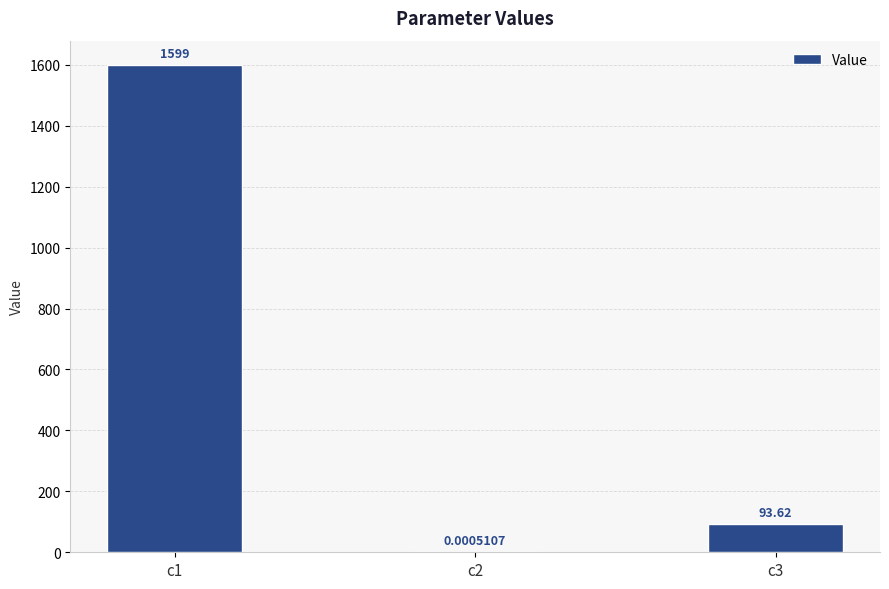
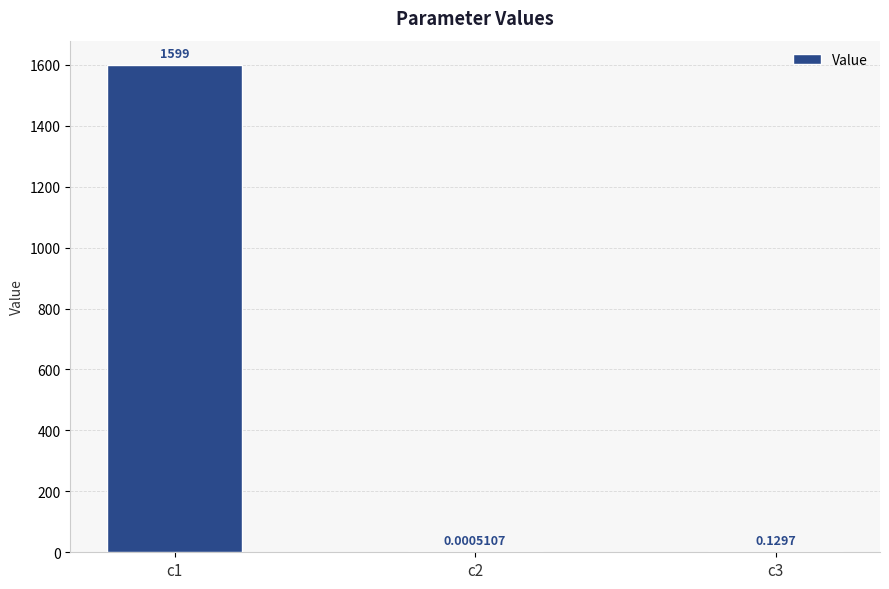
  {
    "c1": 1599,
    "c2": 0.0005107,
-   "c3": 93.62
+   "c3": 0.1297
  }
